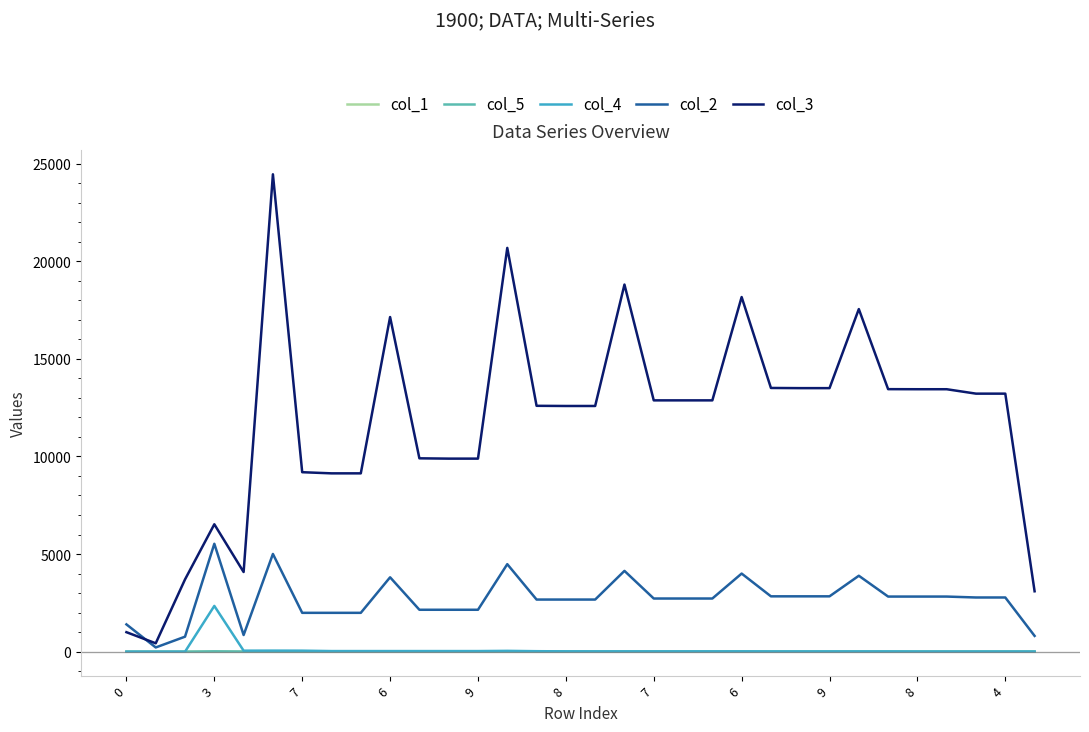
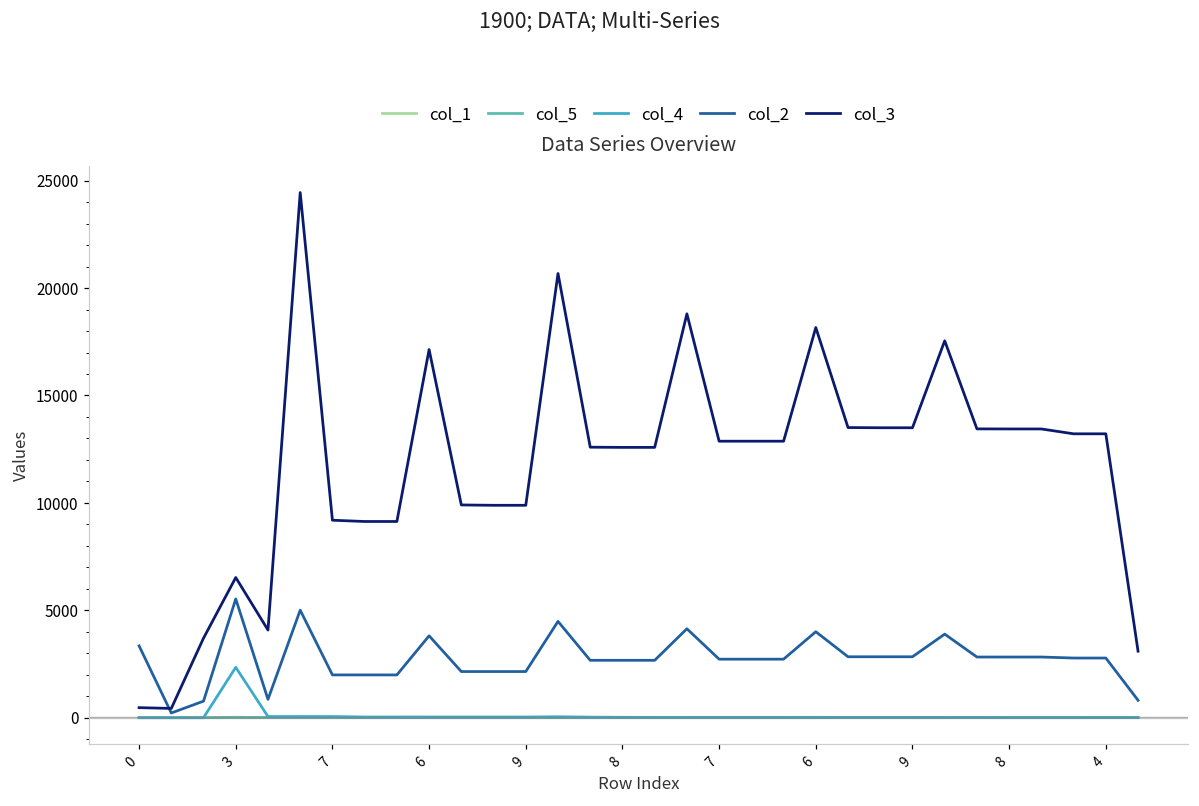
  {
    "col_2": {
-     "0": 1400,
+     "0": 3300,
      "3": 5500
    },
    "col_3": {
-     "0": 1000,
+     "0": 500,
      "3": 6500
    }
  }
